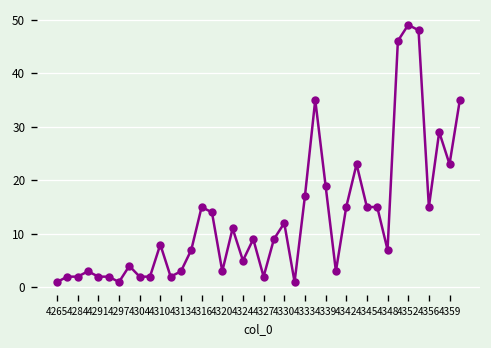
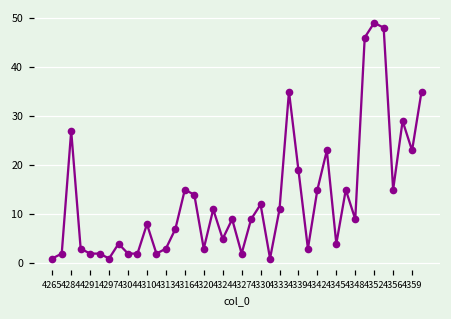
  {
    "4265": 1,
-   "4284": 2,
+   "4284": 27,
    "4291": 2,
    "4297": 1,
    "4304": 2,
    "4310": 8,
    "4313": 3,
    "4316": 15,
    "4320": 3,
    "4324": 5,
    "4327": 2,
    "4330": 12,
-   "4333": 17,
+   "4333": 11,
    "4339": 19,
    "4342": 15,
-   "4345": 15,
-   "4348": 7,
+   "4345": 4,
+   "4348": 9,
    "4352": 49,
    "4356": 15,
    "4359": 23
  }
